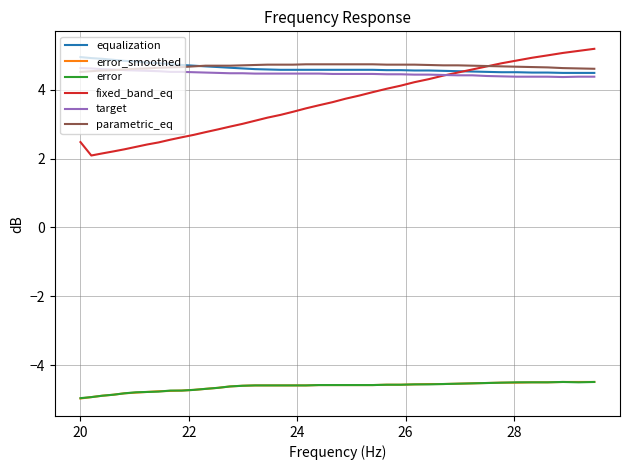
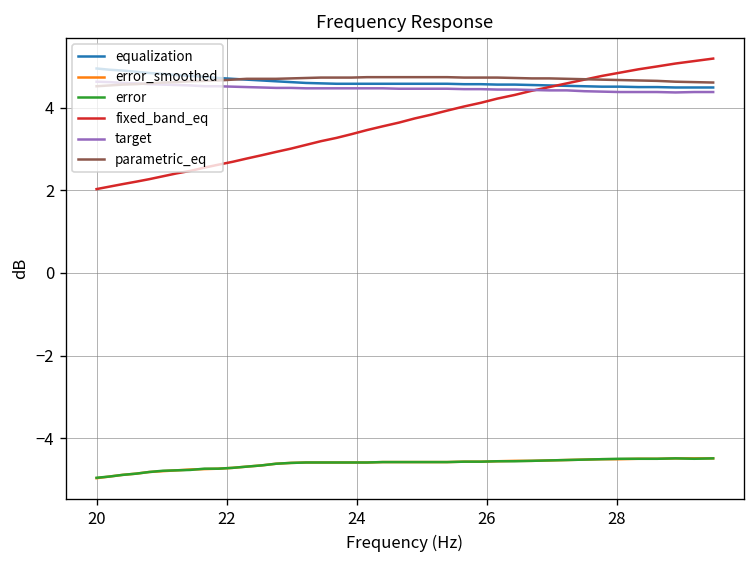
  {
    "fixed_band_eq": {
-     "20": 2.5
+     "20": 2.0
    }
  }
